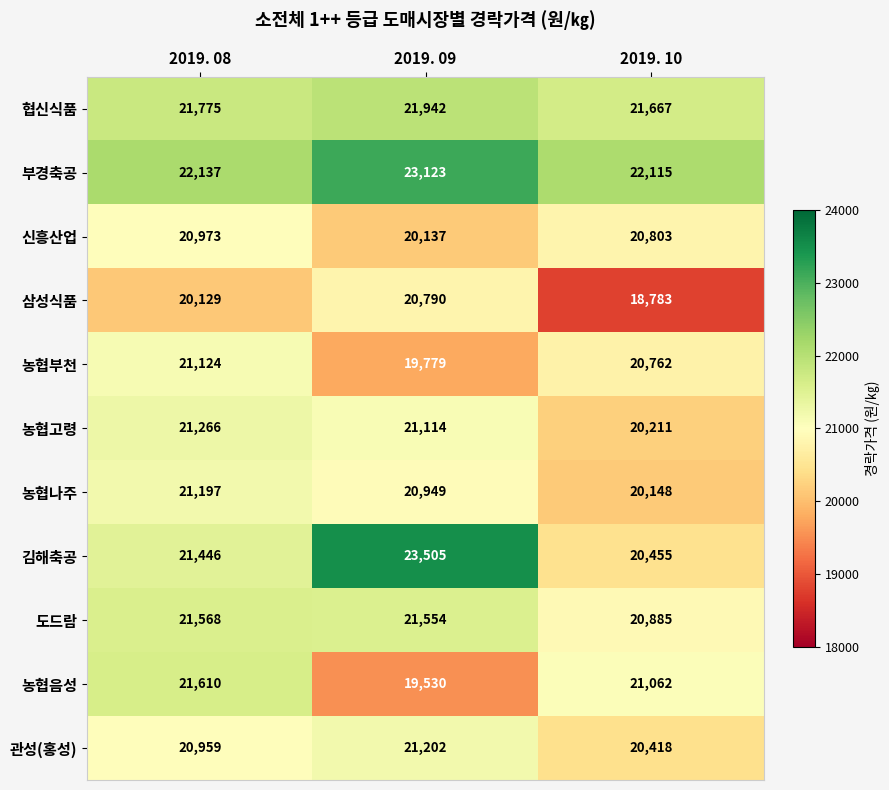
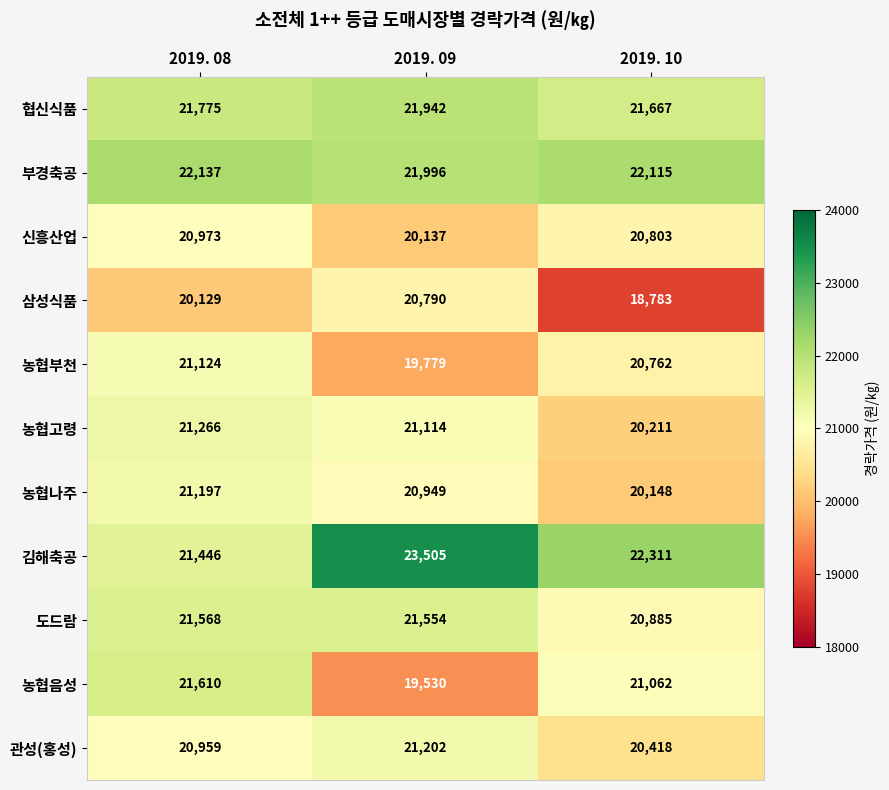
  {
    "협신식품": {
      "2019. 08": "21,775",
      "2019. 09": "21,942",
      "2019. 10": "21,667"
    },
    "부경축공": {
      "2019. 08": "22,137",
-     "2019. 09": "23,123",
+     "2019. 09": "21,996",
      "2019. 10": "22,115"
    },
    "신흥산업": {
      "2019. 08": "20,973",
      "2019. 09": "20,137",
      "2019. 10": "20,803"
    },
    "삼성식품": {
      "2019. 08": "20,129",
      "2019. 09": "20,790",
      "2019. 10": "18,783"
    },
    "농협부천": {
      "2019. 08": "21,124",
      "2019. 09": "19,779",
      "2019. 10": "20,762"
    },
    "농협고령": {
      "2019. 08": "21,266",
      "2019. 09": "21,114",
      "2019. 10": "20,211"
    },
    "농협나주": {
      "2019. 08": "21,197",
      "2019. 09": "20,949",
      "2019. 10": "20,148"
    },
    "김해축공": {
      "2019. 08": "21,446",
      "2019. 09": "23,505",
-     "2019. 10": "20,455"
+     "2019. 10": "22,311"
    },
    "도드람": {
      "2019. 08": "21,568",
      "2019. 09": "21,554",
      "2019. 10": "20,885"
    },
    "농협음성": {
      "2019. 08": "21,610",
      "2019. 09": "19,530",
      "2019. 10": "21,062"
    },
    "관성(홍성)": {
      "2019. 08": "20,959",
      "2019. 09": "21,202",
      "2019. 10": "20,418"
    }
  }
